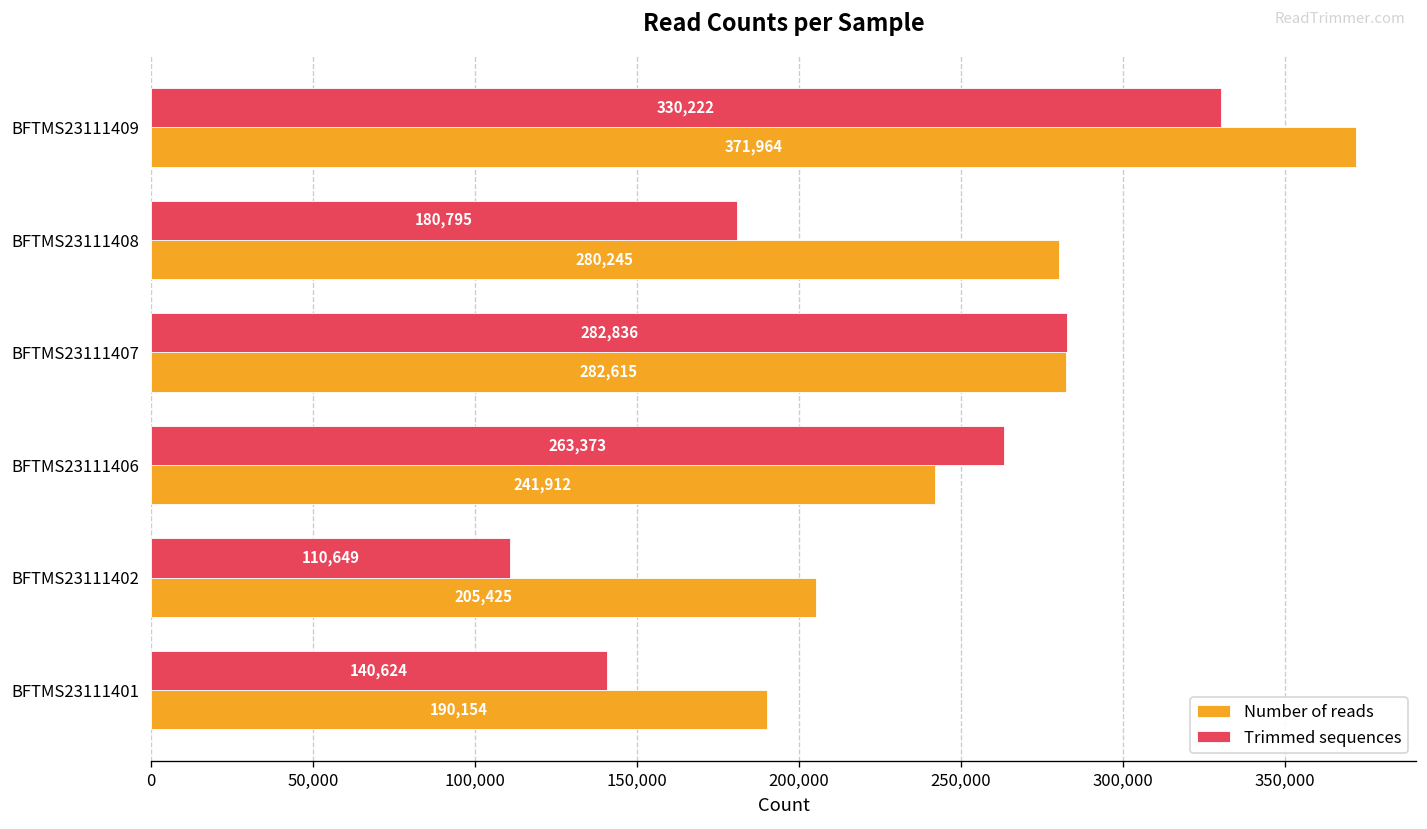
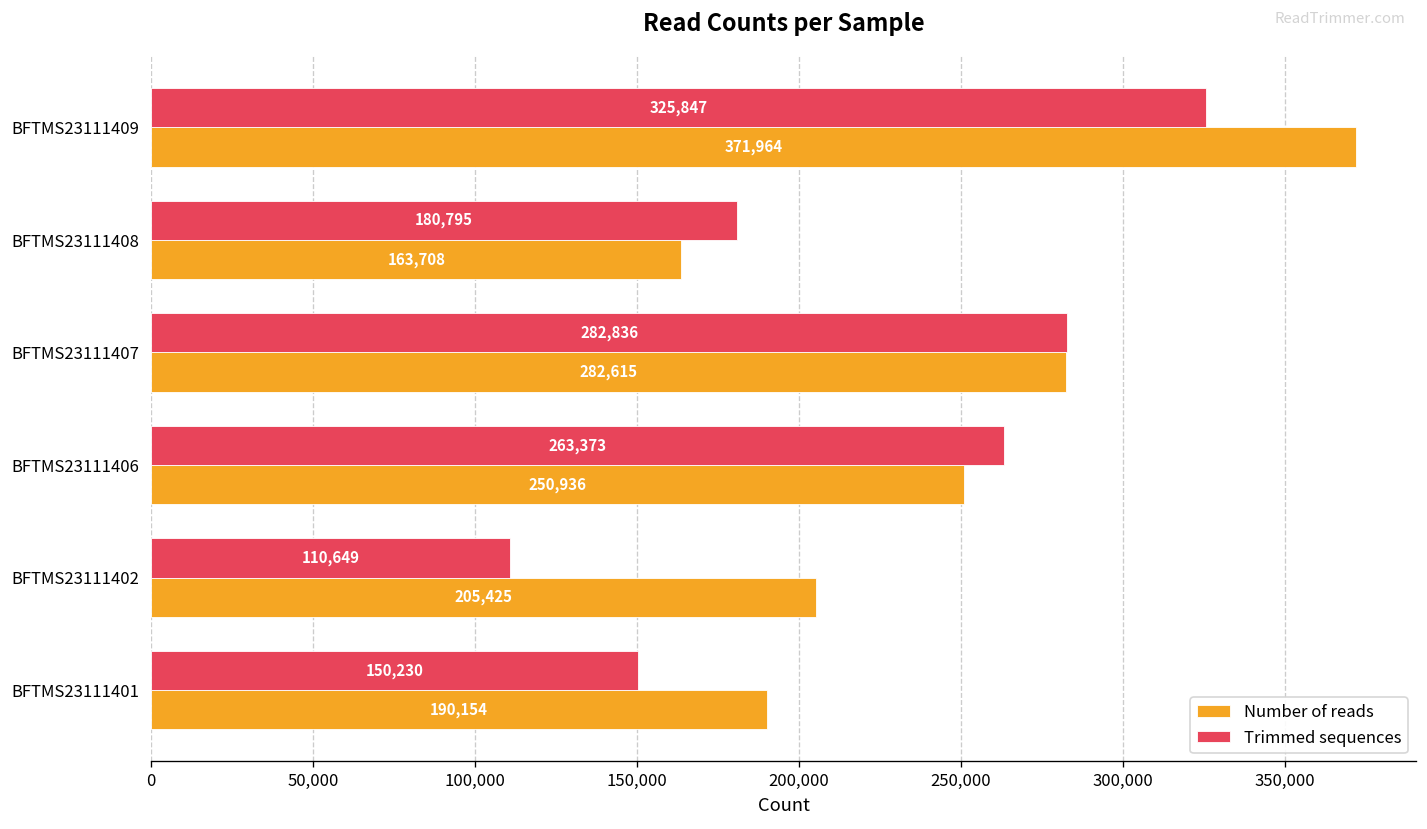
  {
    "Number of reads": {
      "BFTMS23111409": "371,964",
-     "BFTMS23111408": "280,245",
+     "BFTMS23111408": "163,708",
      "BFTMS23111407": "282,615",
-     "BFTMS23111406": "241,912",
+     "BFTMS23111406": "250,936",
      "BFTMS23111402": "205,425",
      "BFTMS23111401": "190,154"
    },
    "Trimmed sequences": {
-     "BFTMS23111409": "330,222",
+     "BFTMS23111409": "325,847",
      "BFTMS23111408": "180,795",
      "BFTMS23111407": "282,836",
      "BFTMS23111406": "263,373",
      "BFTMS23111402": "110,649",
-     "BFTMS23111401": "140,624"
+     "BFTMS23111401": "150,230"
    }
  }
